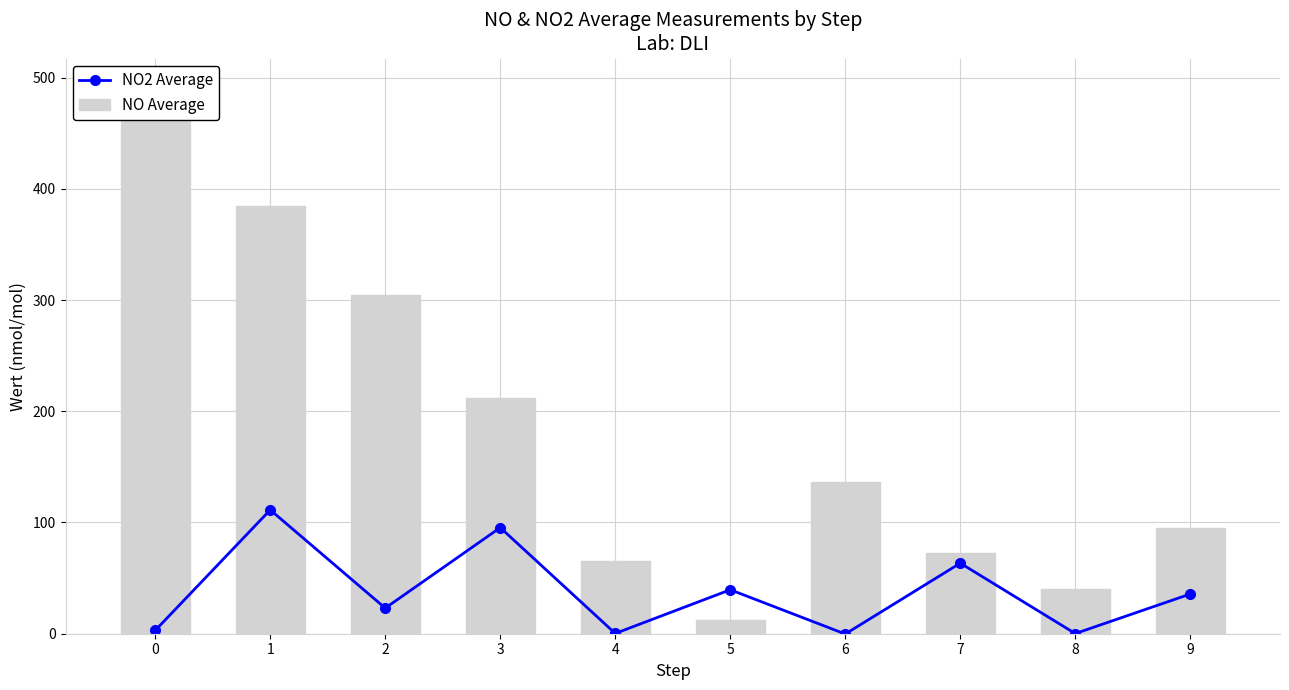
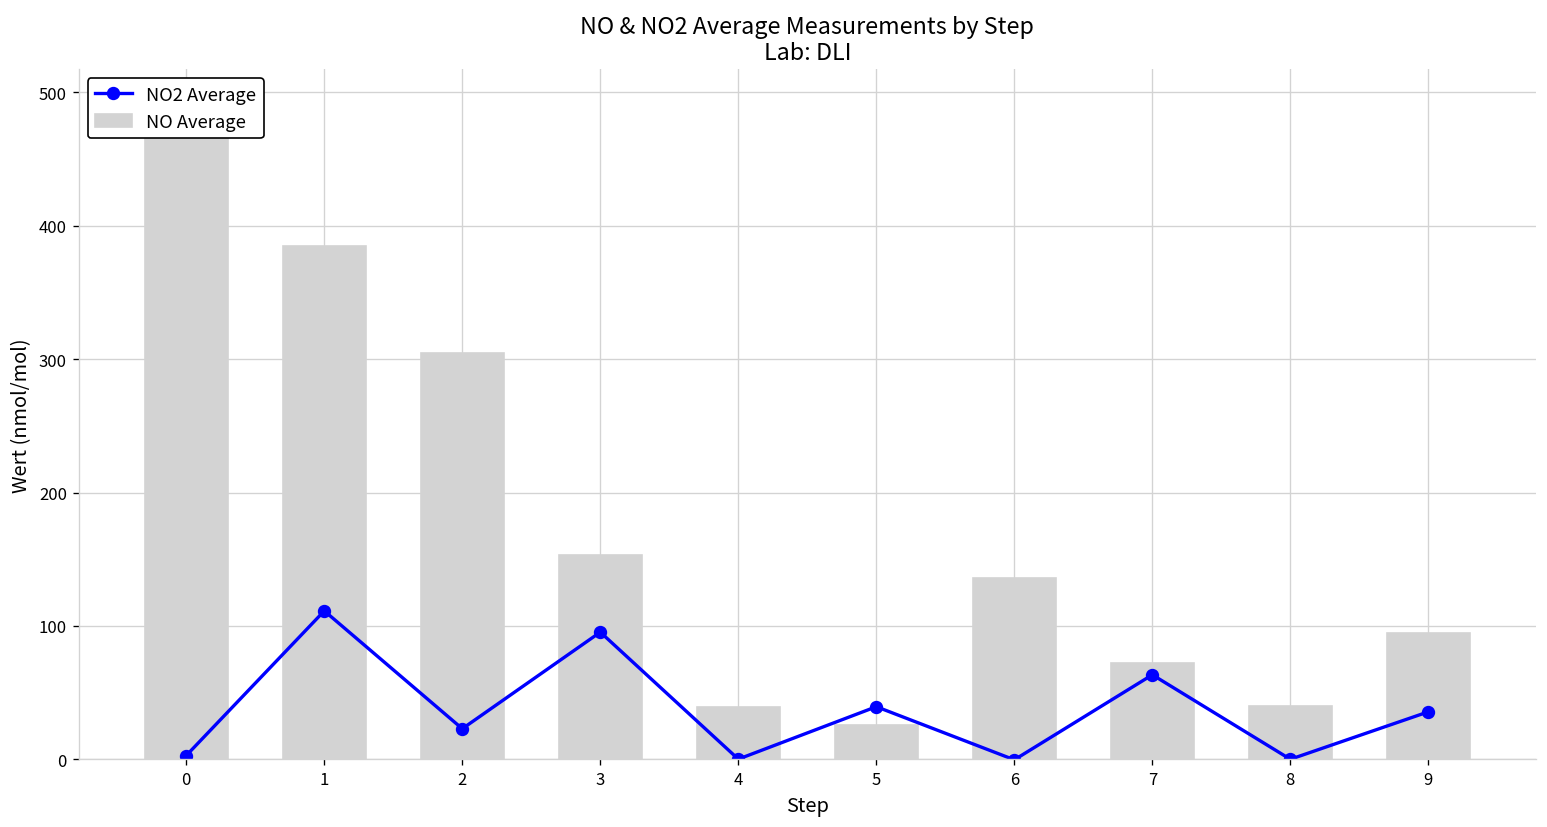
  {
    "NO2 Average": {
      "0": 3,
      "1": 111,
      "2": 23,
      "3": 95,
      "4": 0,
      "5": 40,
      "6": 0,
      "7": 63,
      "8": 0,
      "9": 36
    },
    "NO Average": {
      "1": 385,
      "2": 305,
-     "3": 211,
-     "4": 65,
-     "5": 13,
+     "3": 153,
+     "4": 40,
+     "5": 26,
      "6": 136,
      "7": 73,
      "8": 40,
      "9": 95
    }
  }
